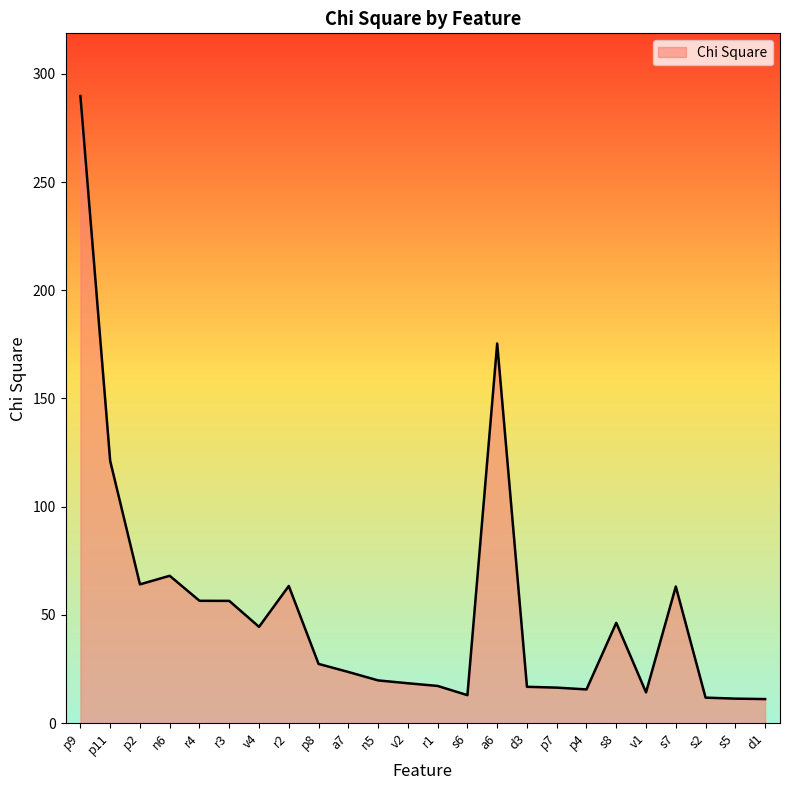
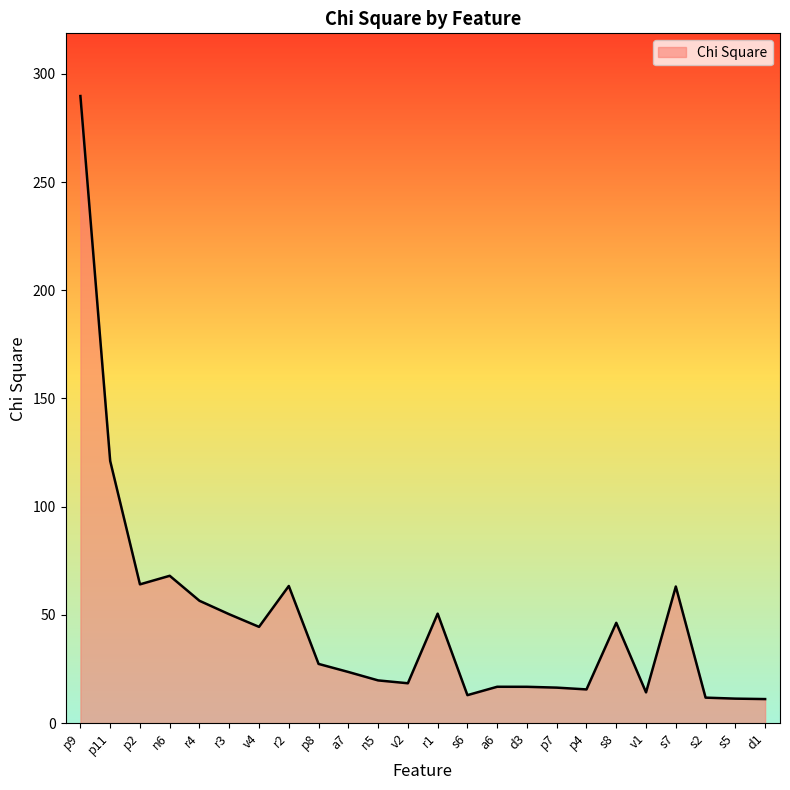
  {
    "p9": 290,
    "p11": 121,
    "p2": 64,
    "n6": 68,
    "r4": 57,
-   "r3": 56,
+   "r3": 50,
    "v4": 44,
    "r2": 63,
    "p8": 27,
    "a7": 24,
    "n5": 20,
    "v2": 18,
-   "r1": 17,
+   "r1": 51,
    "s6": 13,
-   "a6": 175,
+   "a6": 17,
    "d3": 17,
    "p7": 16,
    "p4": 16,
    "s8": 46,
    "v1": 14,
    "s7": 63,
    "s2": 12,
    "s5": 11,
    "d1": 11
  }
